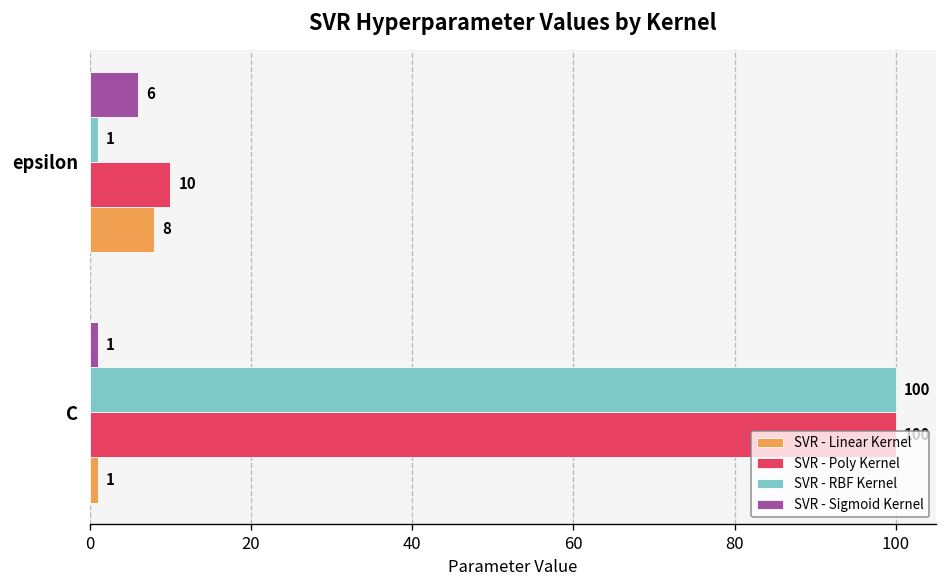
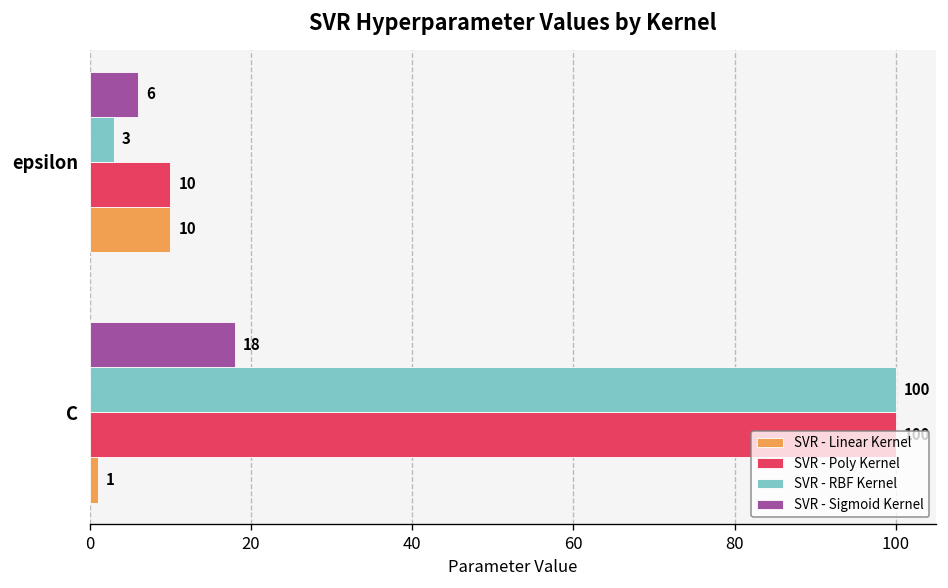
  {
    "SVR - Linear Kernel": {
-     "epsilon": 8,
+     "epsilon": 10,
      "C": 1
    },
    "SVR - Poly Kernel": {
      "epsilon": 10
    },
    "SVR - RBF Kernel": {
-     "epsilon": 1,
+     "epsilon": 3,
      "C": 100
    },
    "SVR - Sigmoid Kernel": {
      "epsilon": 6,
-     "C": 1
+     "C": 18
    }
  }
